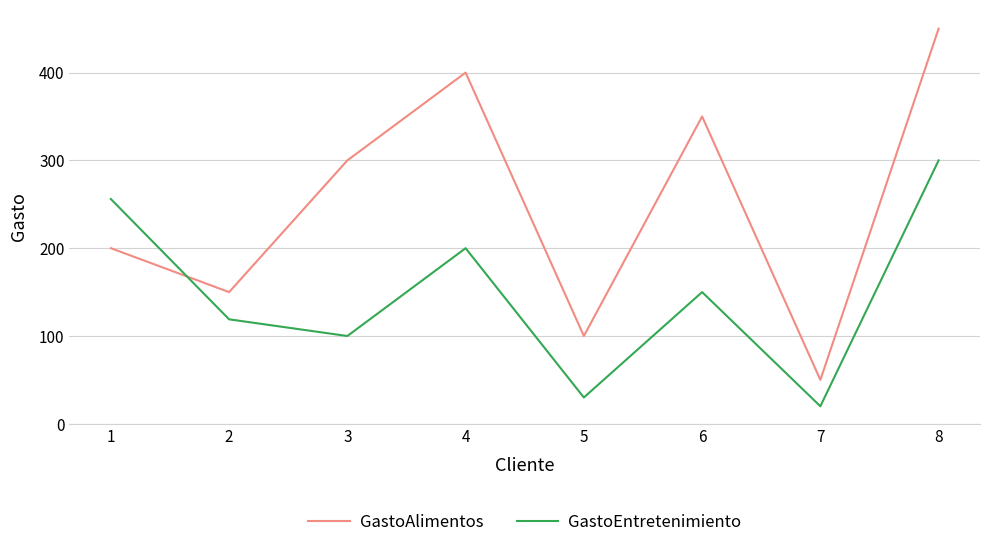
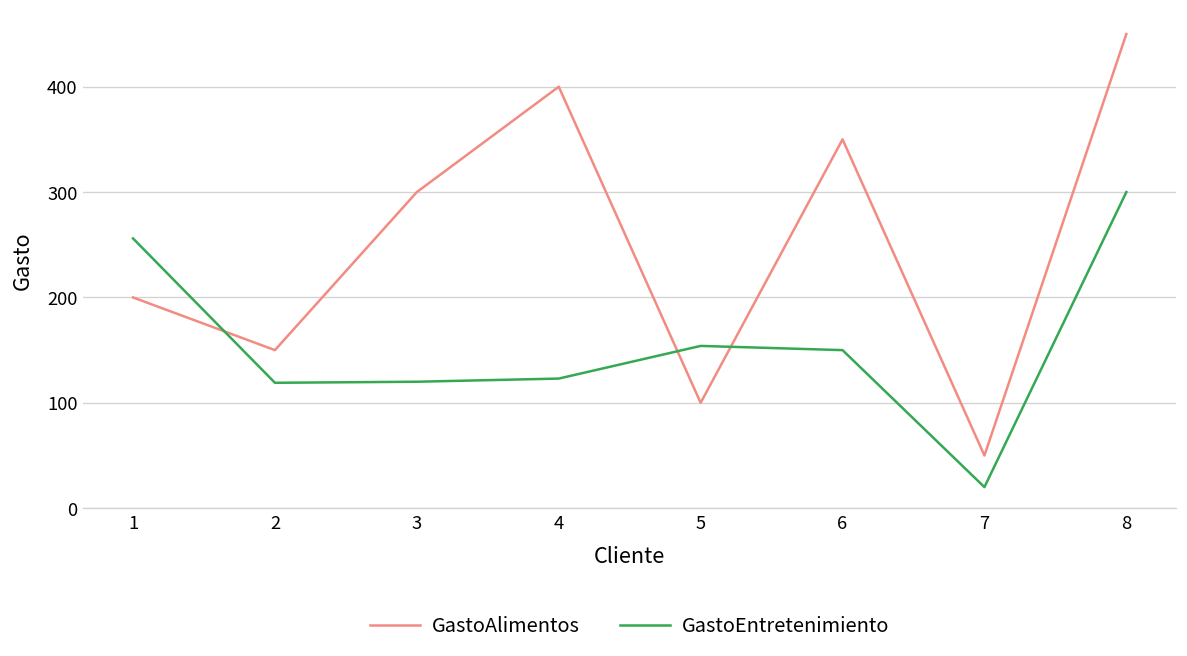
  {
    "GastoAlimentos": {
      "1": 200,
      "2": 150,
      "3": 300,
      "4": 400,
      "5": 100,
      "6": 350,
      "7": 50,
      "8": 450
    },
    "GastoEntretenimiento": {
      "1": 260,
      "2": 120,
-     "3": 100,
-     "4": 200,
-     "5": 30,
+     "3": 120,
+     "4": 120,
+     "5": 150,
      "6": 150,
      "7": 20,
      "8": 300
    }
  }
